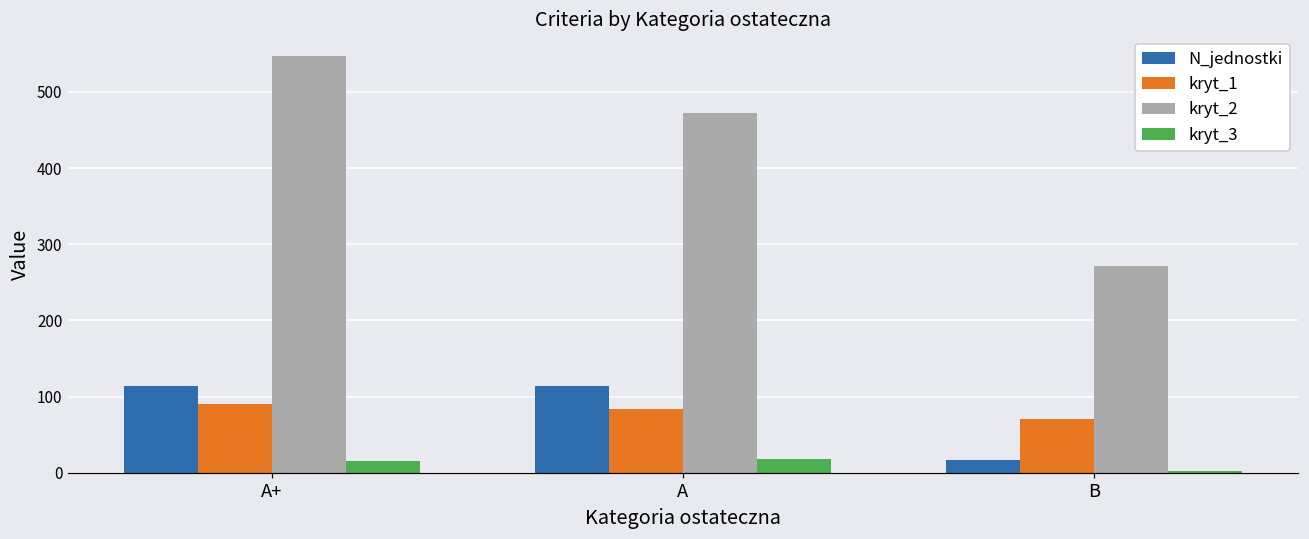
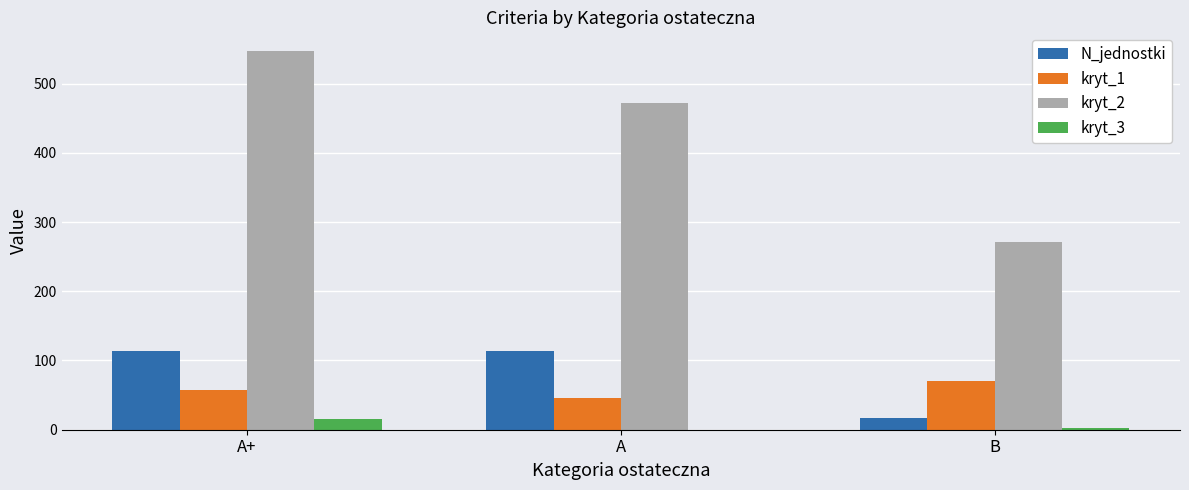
  {
    "N_jednostki": {
      "A+": 110,
      "A": 110,
      "B": 20
    },
    "kryt_1": {
-     "A+": 90,
-     "A": 80,
+     "A+": 60,
+     "A": 50,
      "B": 70
    },
    "kryt_2": {
      "A+": 550,
      "A": 470,
      "B": 270
    },
    "kryt_3": {
      "A+": 20,
-     "A": 20
+     "A": 0
    }
  }
